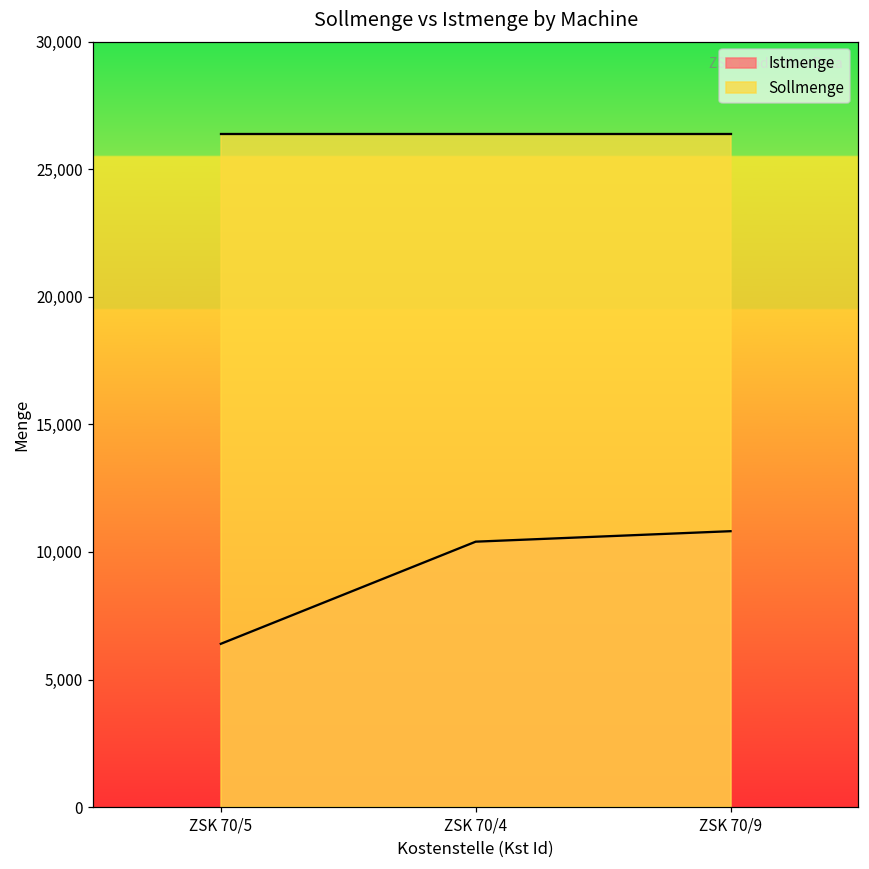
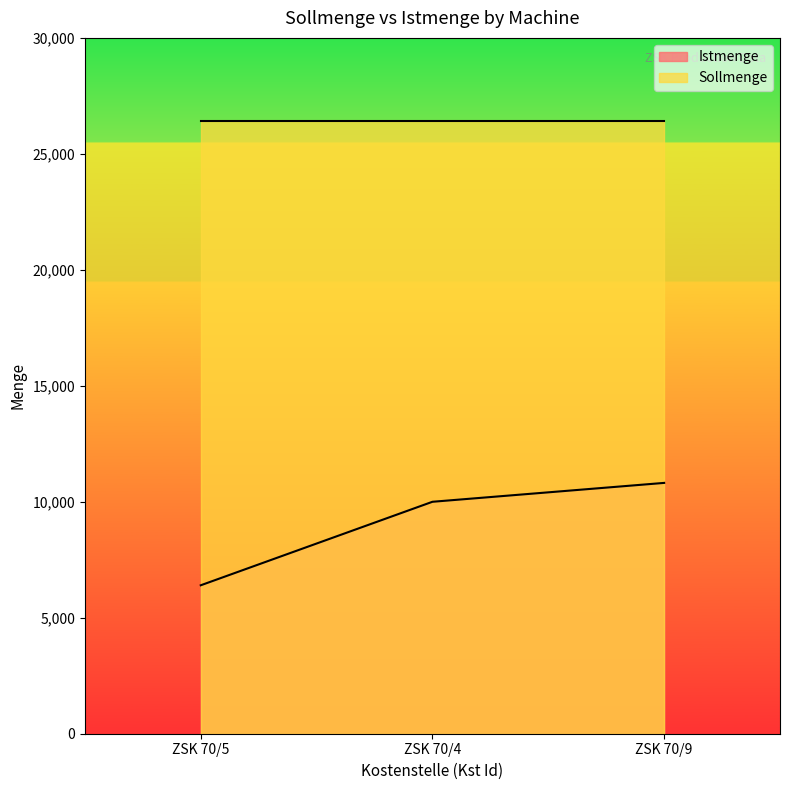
  {
    "Istmenge": {
      "ZSK 70/5": "6,400",
-     "ZSK 70/4": "10,400",
+     "ZSK 70/4": "10,000",
      "ZSK 70/9": "10,800"
    },
    "Sollmenge": {
      "ZSK 70/5": "26,400",
      "ZSK 70/4": "26,400",
      "ZSK 70/9": "26,400"
    }
  }
